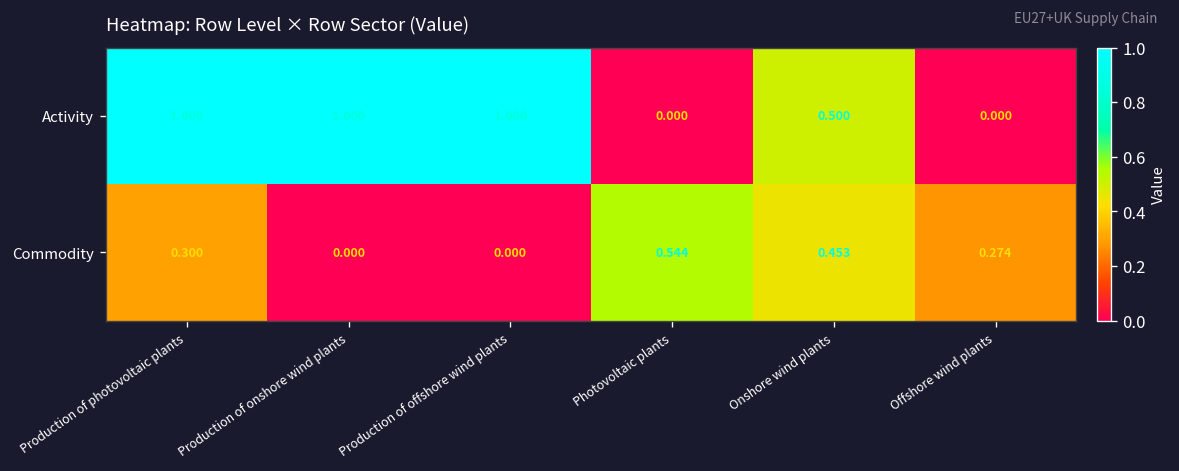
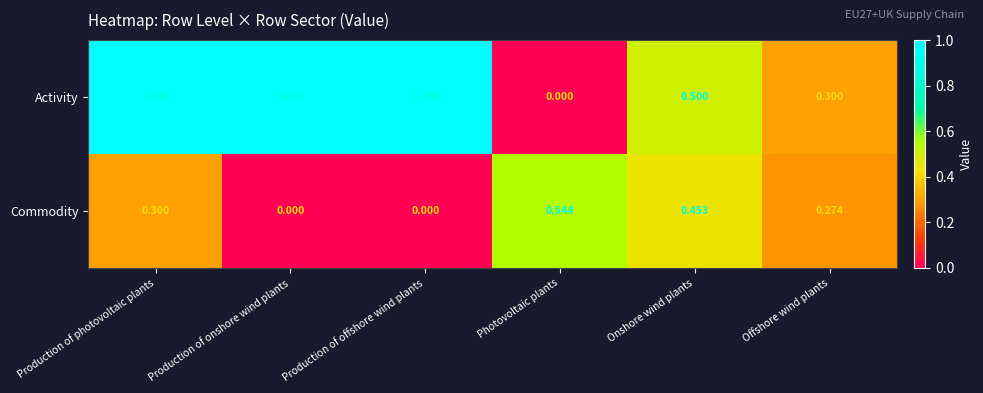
  {
    "Activity": {
      "Photovoltaic plants": 0.000,
      "Onshore wind plants": 0.500,
-     "Offshore wind plants": 0.000
+     "Offshore wind plants": 0.300
    },
    "Commodity": {
      "Production of photovoltaic plants": 0.300,
      "Production of onshore wind plants": 0.000,
      "Production of offshore wind plants": 0.000,
      "Photovoltaic plants": 0.544,
      "Onshore wind plants": 0.453,
      "Offshore wind plants": 0.274
    }
  }
